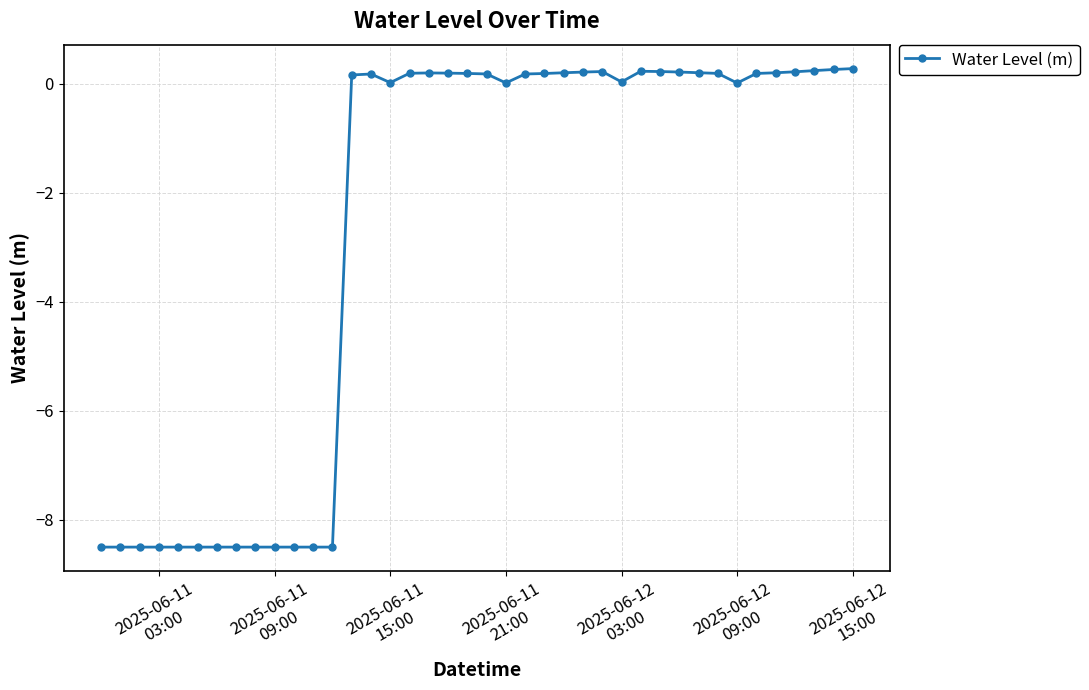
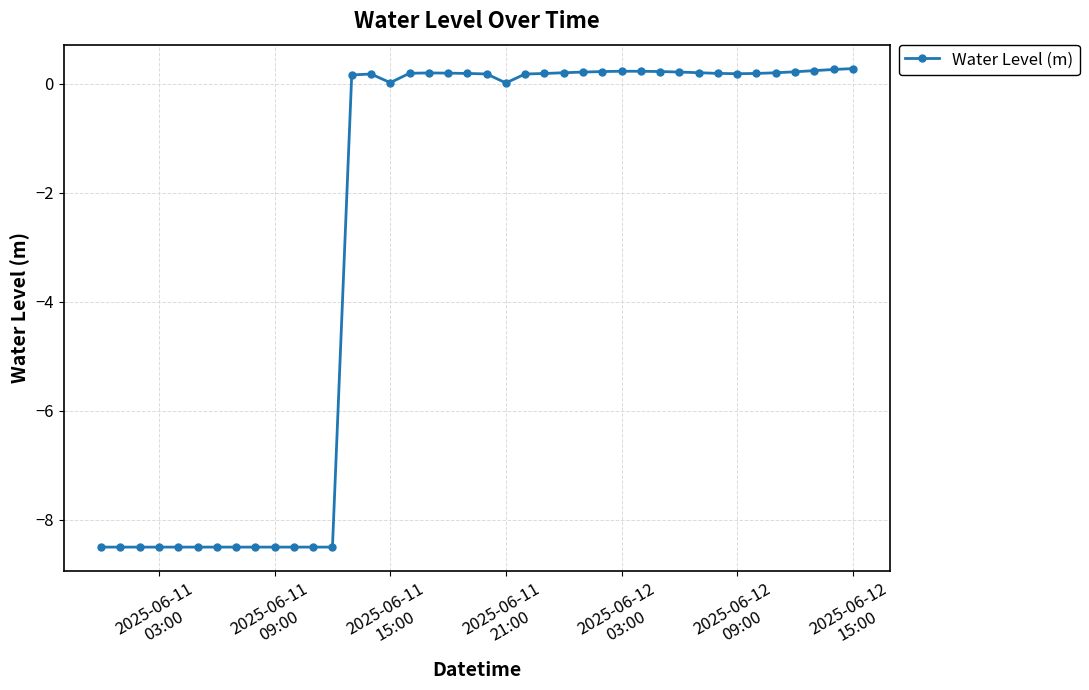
  {
    "2025-06-11 03:00": -8.5,
    "2025-06-11 09:00": -8.5,
    "2025-06-11 15:00": 0.0,
    "2025-06-11 21:00": 0.0,
-   "2025-06-12 03:00": 0.0,
-   "2025-06-12 09:00": 0.0,
+   "2025-06-12 03:00": 0.2,
+   "2025-06-12 09:00": 0.2,
    "2025-06-12 15:00": 0.3
  }
